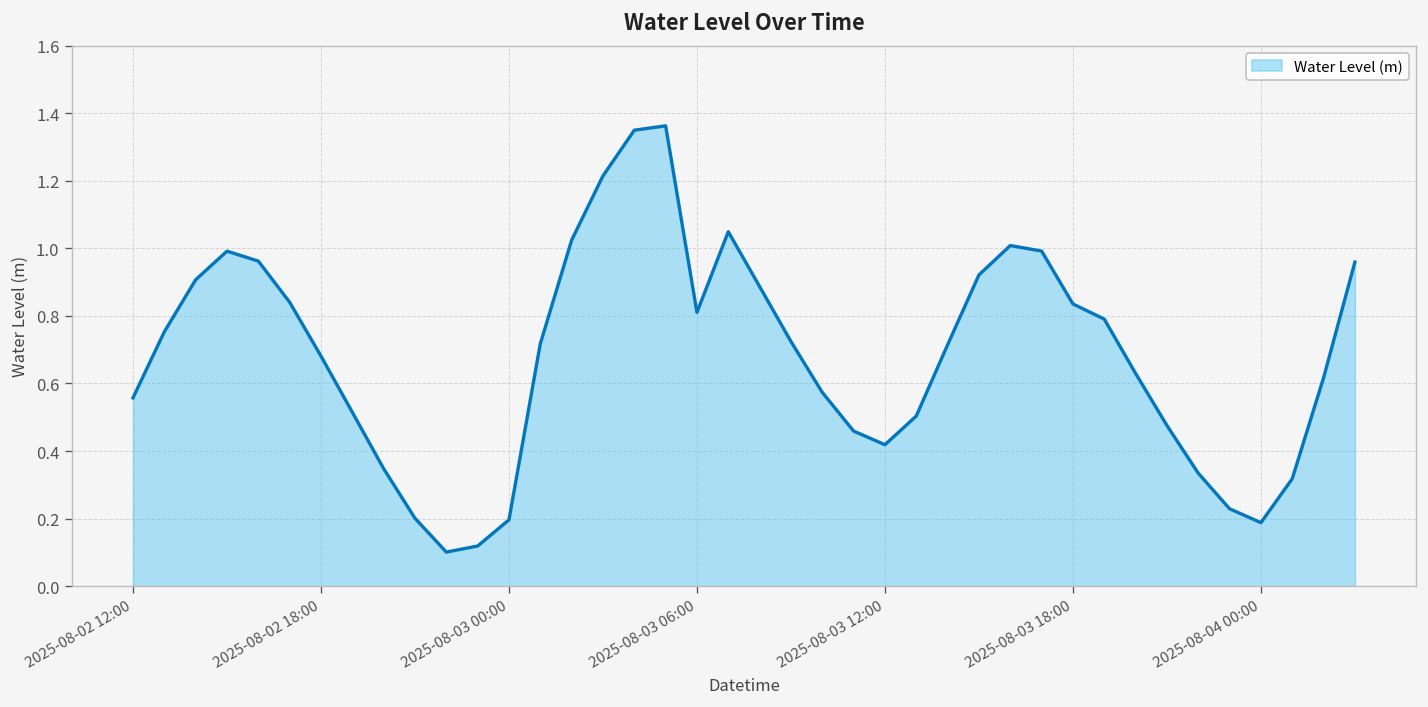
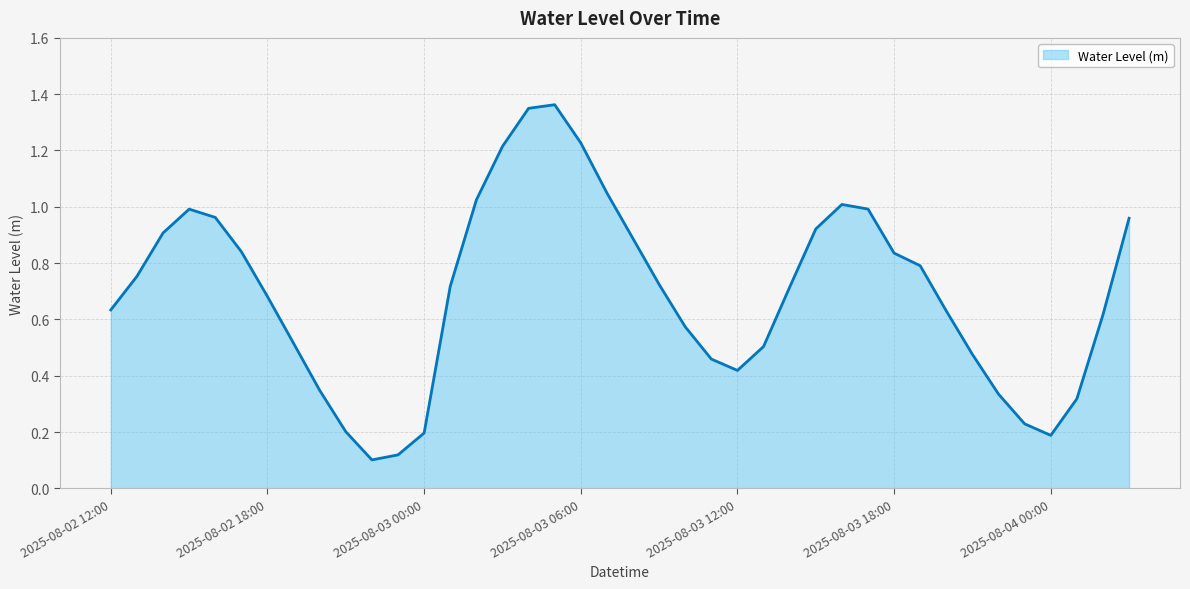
  {
-   "2025-08-02 12:00": 0.56,
+   "2025-08-02 12:00": 0.63,
    "2025-08-02 18:00": 0.68,
    "2025-08-03 00:00": 0.20,
-   "2025-08-03 06:00": 0.81,
+   "2025-08-03 06:00": 1.23,
    "2025-08-03 12:00": 0.42,
    "2025-08-03 18:00": 0.84,
    "2025-08-04 00:00": 0.19
  }
